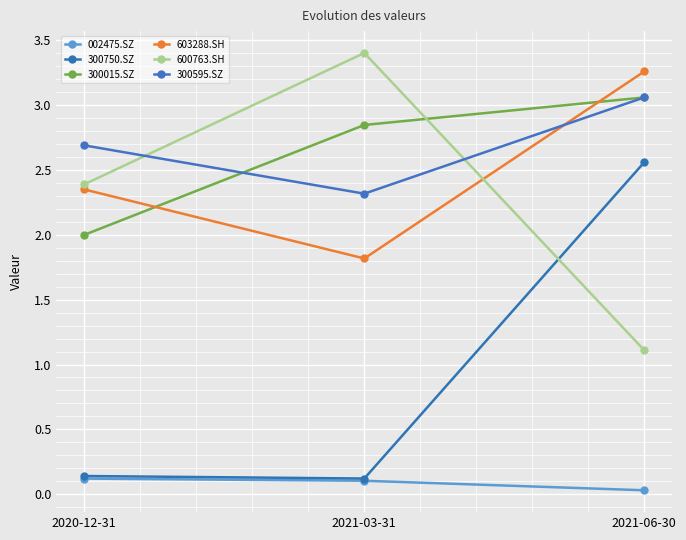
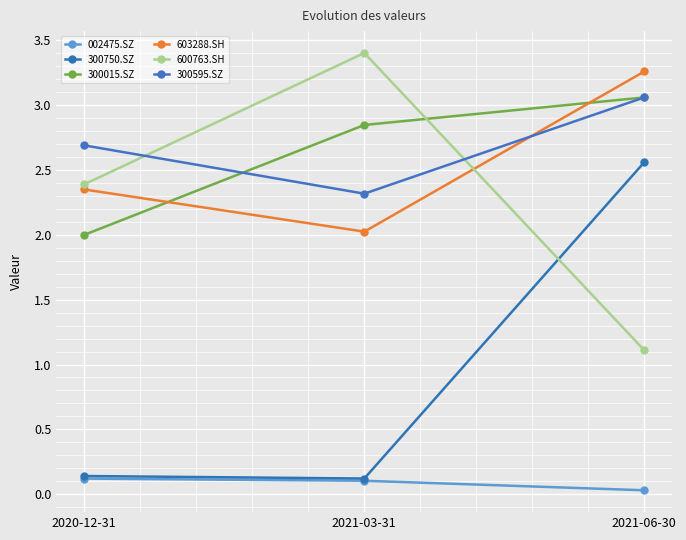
  {
    "300015.SZ": {
      "2020-12-31": 2.00,
      "2021-03-31": 2.85
    },
    "603288.SH": {
      "2020-12-31": 2.35,
-     "2021-03-31": 1.82,
+     "2021-03-31": 2.02,
      "2021-06-30": 3.26
    },
    "600763.SH": {
      "2020-12-31": 2.39,
      "2021-03-31": 3.40,
      "2021-06-30": 1.11
    }
  }
